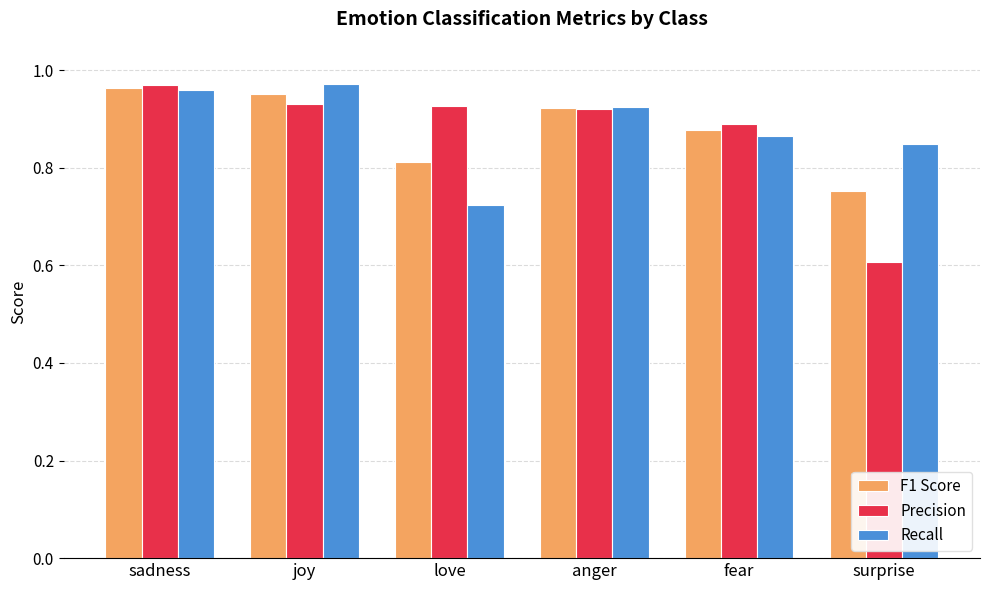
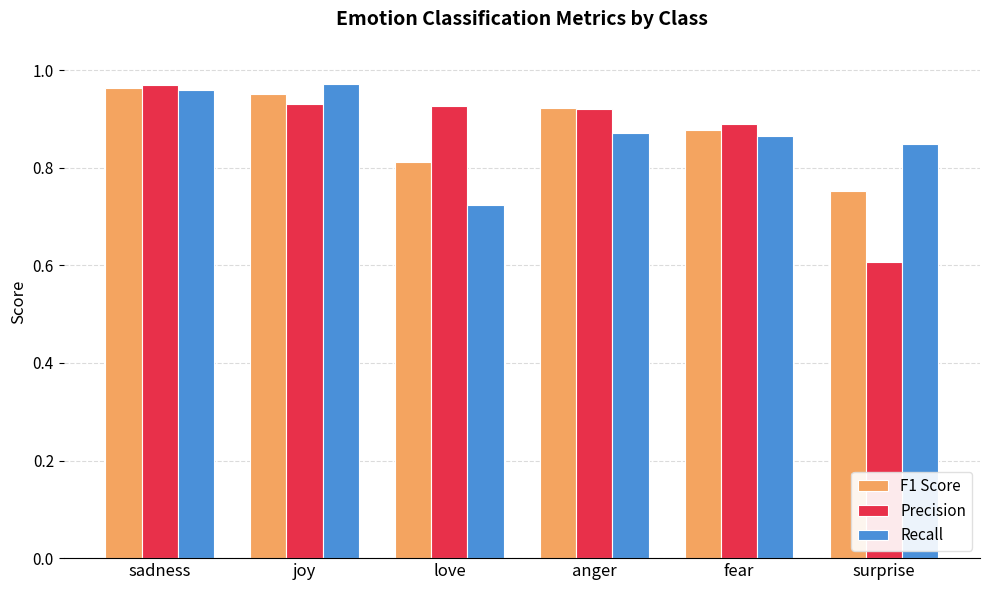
  {
    "F1 Score": {
      "sadness": 0.96,
      "joy": 0.95,
      "love": 0.81,
      "anger": 0.92,
      "fear": 0.88,
      "surprise": 0.75
    },
    "Precision": {
      "sadness": 0.97,
      "joy": 0.93,
      "love": 0.93,
      "anger": 0.92,
      "fear": 0.89,
      "surprise": 0.61
    },
    "Recall": {
      "sadness": 0.96,
      "joy": 0.97,
      "love": 0.72,
-     "anger": 0.92,
+     "anger": 0.87,
      "fear": 0.87,
      "surprise": 0.85
    }
  }
